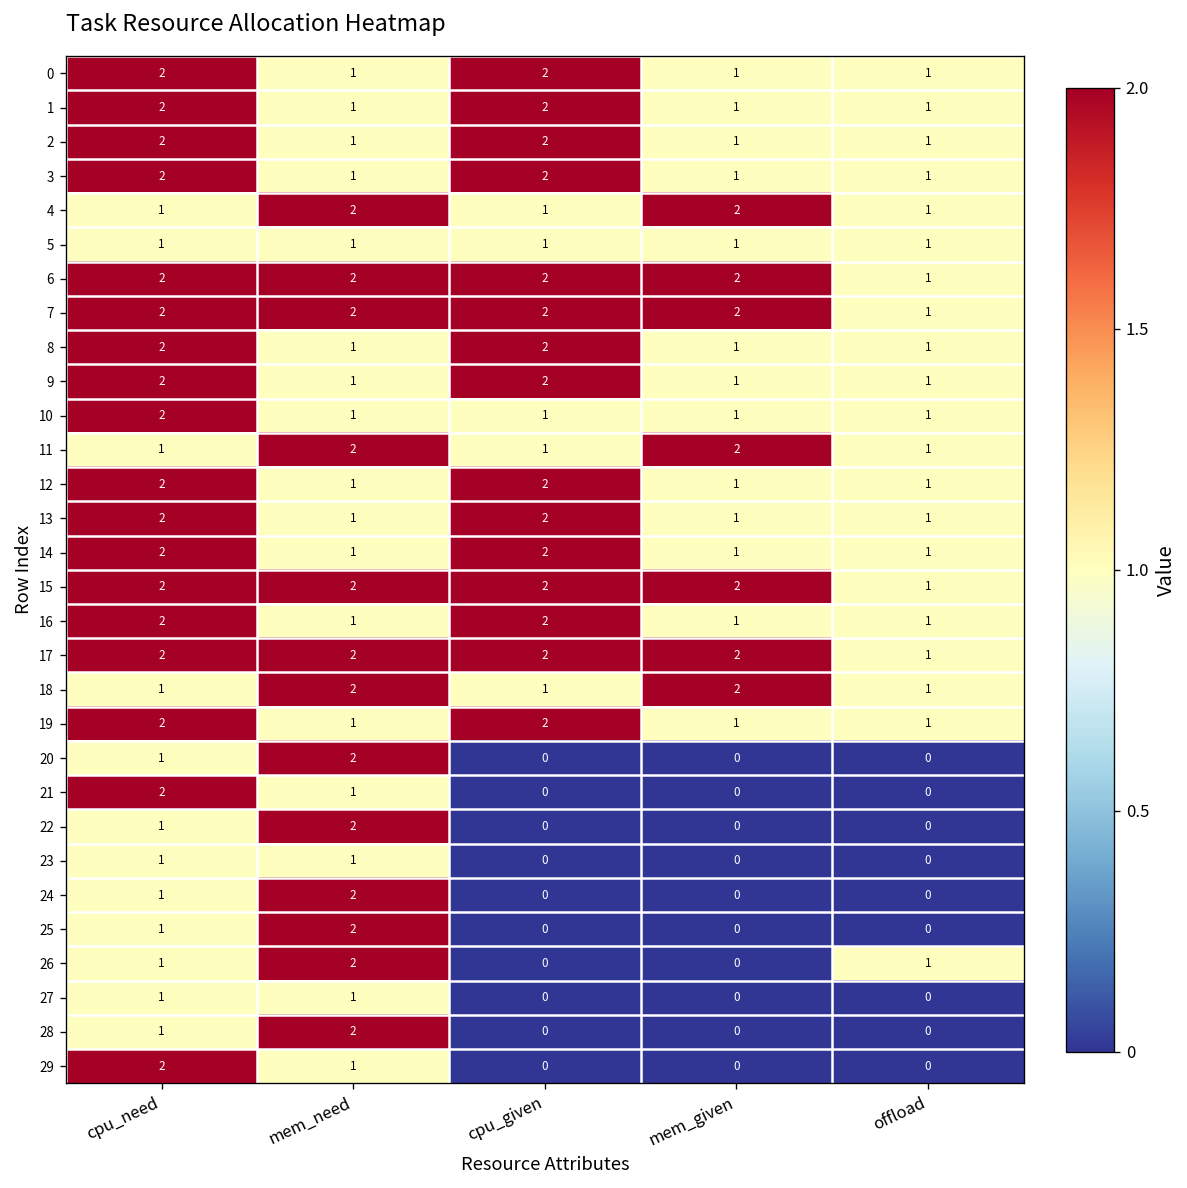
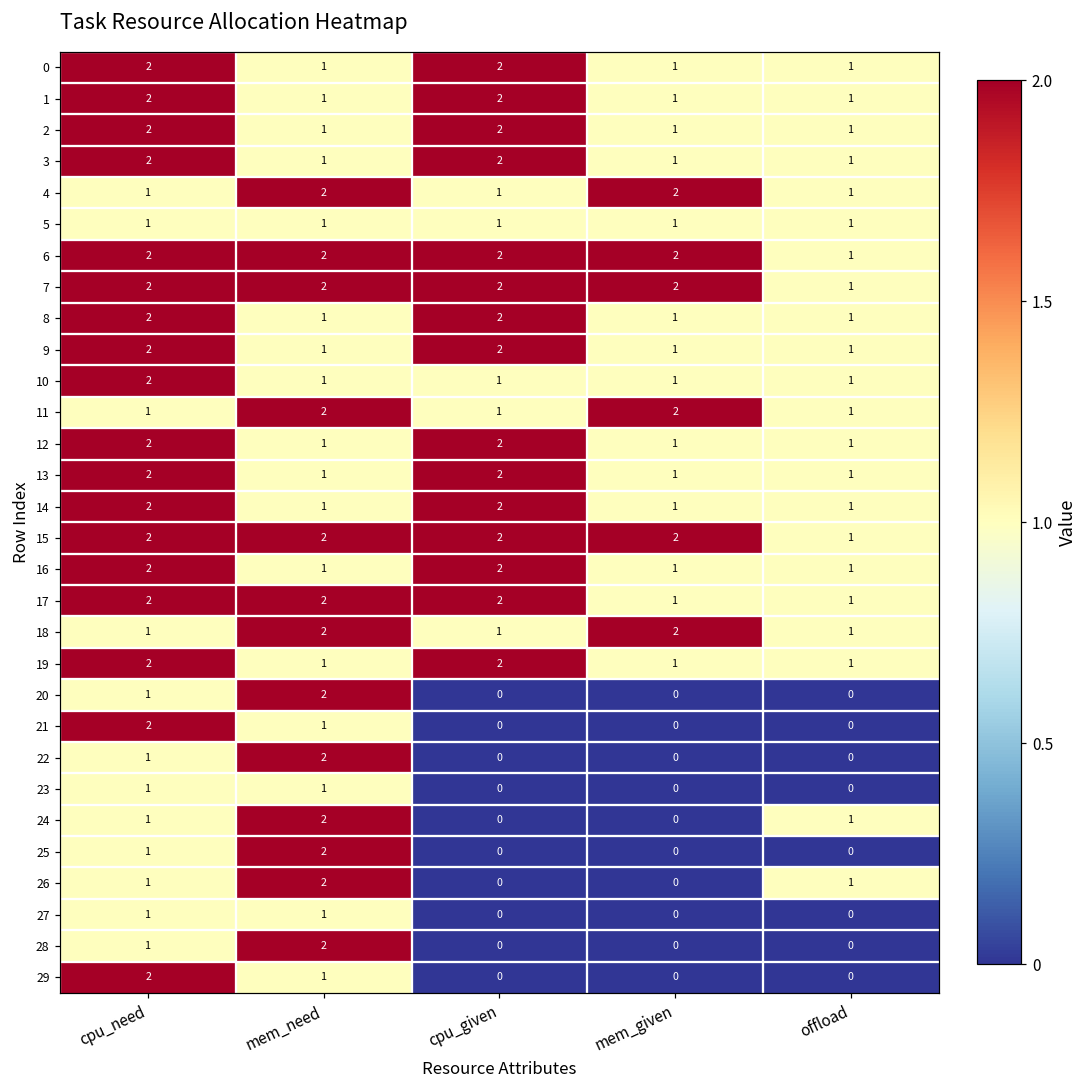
  {
    "0": {
      "cpu_need": 2,
      "mem_need": 1,
      "cpu_given": 2,
      "mem_given": 1,
      "offload": 1
    },
    "1": {
      "cpu_need": 2,
      "mem_need": 1,
      "cpu_given": 2,
      "mem_given": 1,
      "offload": 1
    },
    "2": {
      "cpu_need": 2,
      "mem_need": 1,
      "cpu_given": 2,
      "mem_given": 1,
      "offload": 1
    },
    "3": {
      "cpu_need": 2,
      "mem_need": 1,
      "cpu_given": 2,
      "mem_given": 1,
      "offload": 1
    },
    "4": {
      "cpu_need": 1,
      "mem_need": 2,
      "cpu_given": 1,
      "mem_given": 2,
      "offload": 1
    },
    "5": {
      "cpu_need": 1,
      "mem_need": 1,
      "cpu_given": 1,
      "mem_given": 1,
      "offload": 1
    },
    "6": {
      "cpu_need": 2,
      "mem_need": 2,
      "cpu_given": 2,
      "mem_given": 2,
      "offload": 1
    },
    "7": {
      "cpu_need": 2,
      "mem_need": 2,
      "cpu_given": 2,
      "mem_given": 2,
      "offload": 1
    },
    "8": {
      "cpu_need": 2,
      "mem_need": 1,
      "cpu_given": 2,
      "mem_given": 1,
      "offload": 1
    },
    "9": {
      "cpu_need": 2,
      "mem_need": 1,
      "cpu_given": 2,
      "mem_given": 1,
      "offload": 1
    },
    "10": {
      "cpu_need": 2,
      "mem_need": 1,
      "cpu_given": 1,
      "mem_given": 1,
      "offload": 1
    },
    "11": {
      "cpu_need": 1,
      "mem_need": 2,
      "cpu_given": 1,
      "mem_given": 2,
      "offload": 1
    },
    "12": {
      "cpu_need": 2,
      "mem_need": 1,
      "cpu_given": 2,
      "mem_given": 1,
      "offload": 1
    },
    "13": {
      "cpu_need": 2,
      "mem_need": 1,
      "cpu_given": 2,
      "mem_given": 1,
      "offload": 1
    },
    "14": {
      "cpu_need": 2,
      "mem_need": 1,
      "cpu_given": 2,
      "mem_given": 1,
      "offload": 1
    },
    "15": {
      "cpu_need": 2,
      "mem_need": 2,
      "cpu_given": 2,
      "mem_given": 2,
      "offload": 1
    },
    "16": {
      "cpu_need": 2,
      "mem_need": 1,
      "cpu_given": 2,
      "mem_given": 1,
      "offload": 1
    },
    "17": {
      "cpu_need": 2,
      "mem_need": 2,
      "cpu_given": 2,
-     "mem_given": 2,
+     "mem_given": 1,
      "offload": 1
    },
    "18": {
      "cpu_need": 1,
      "mem_need": 2,
      "cpu_given": 1,
      "mem_given": 2,
      "offload": 1
    },
    "19": {
      "cpu_need": 2,
      "mem_need": 1,
      "cpu_given": 2,
      "mem_given": 1,
      "offload": 1
    },
    "20": {
      "cpu_need": 1,
      "mem_need": 2,
      "cpu_given": 0,
      "mem_given": 0,
      "offload": 0
    },
    "21": {
      "cpu_need": 2,
      "mem_need": 1,
      "cpu_given": 0,
      "mem_given": 0,
      "offload": 0
    },
    "22": {
      "cpu_need": 1,
      "mem_need": 2,
      "cpu_given": 0,
      "mem_given": 0,
      "offload": 0
    },
    "23": {
      "cpu_need": 1,
      "mem_need": 1,
      "cpu_given": 0,
      "mem_given": 0,
      "offload": 0
    },
    "24": {
      "cpu_need": 1,
      "mem_need": 2,
      "cpu_given": 0,
      "mem_given": 0,
-     "offload": 0
+     "offload": 1
    },
    "25": {
      "cpu_need": 1,
      "mem_need": 2,
      "cpu_given": 0,
      "mem_given": 0,
      "offload": 0
    },
    "26": {
      "cpu_need": 1,
      "mem_need": 2,
      "cpu_given": 0,
      "mem_given": 0,
      "offload": 1
    },
    "27": {
      "cpu_need": 1,
      "mem_need": 1,
      "cpu_given": 0,
      "mem_given": 0,
      "offload": 0
    },
    "28": {
      "cpu_need": 1,
      "mem_need": 2,
      "cpu_given": 0,
      "mem_given": 0,
      "offload": 0
    },
    "29": {
      "cpu_need": 2,
      "mem_need": 1,
      "cpu_given": 0,
      "mem_given": 0,
      "offload": 0
    }
  }
